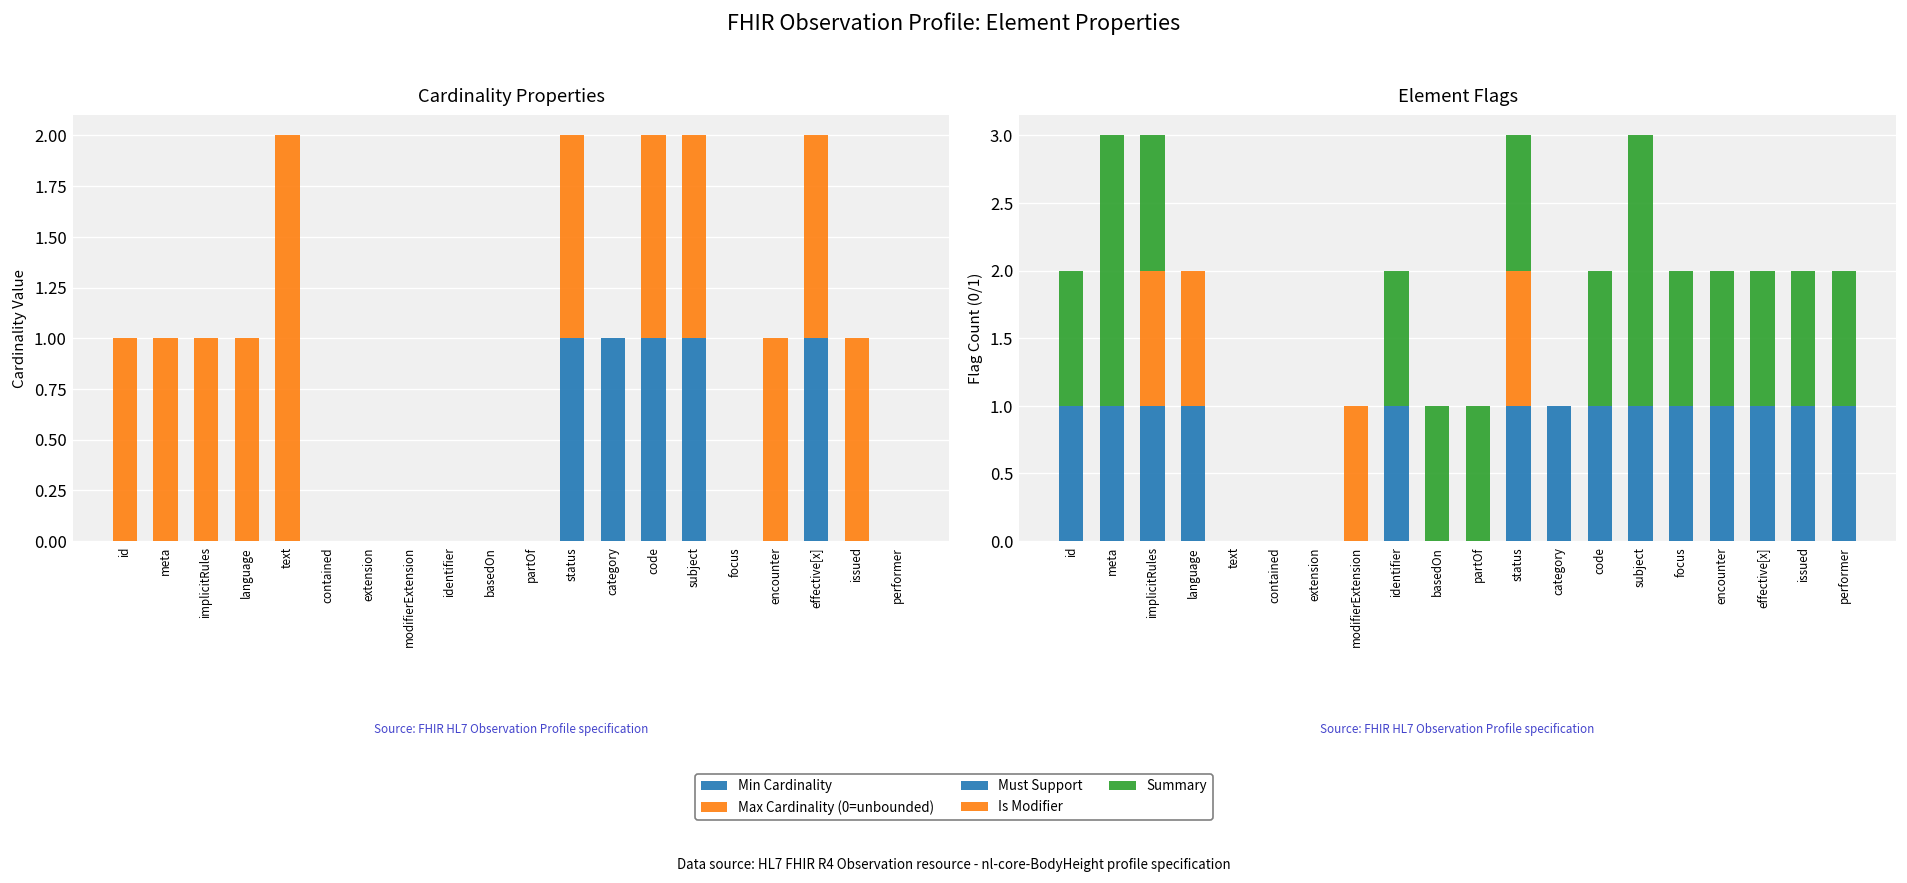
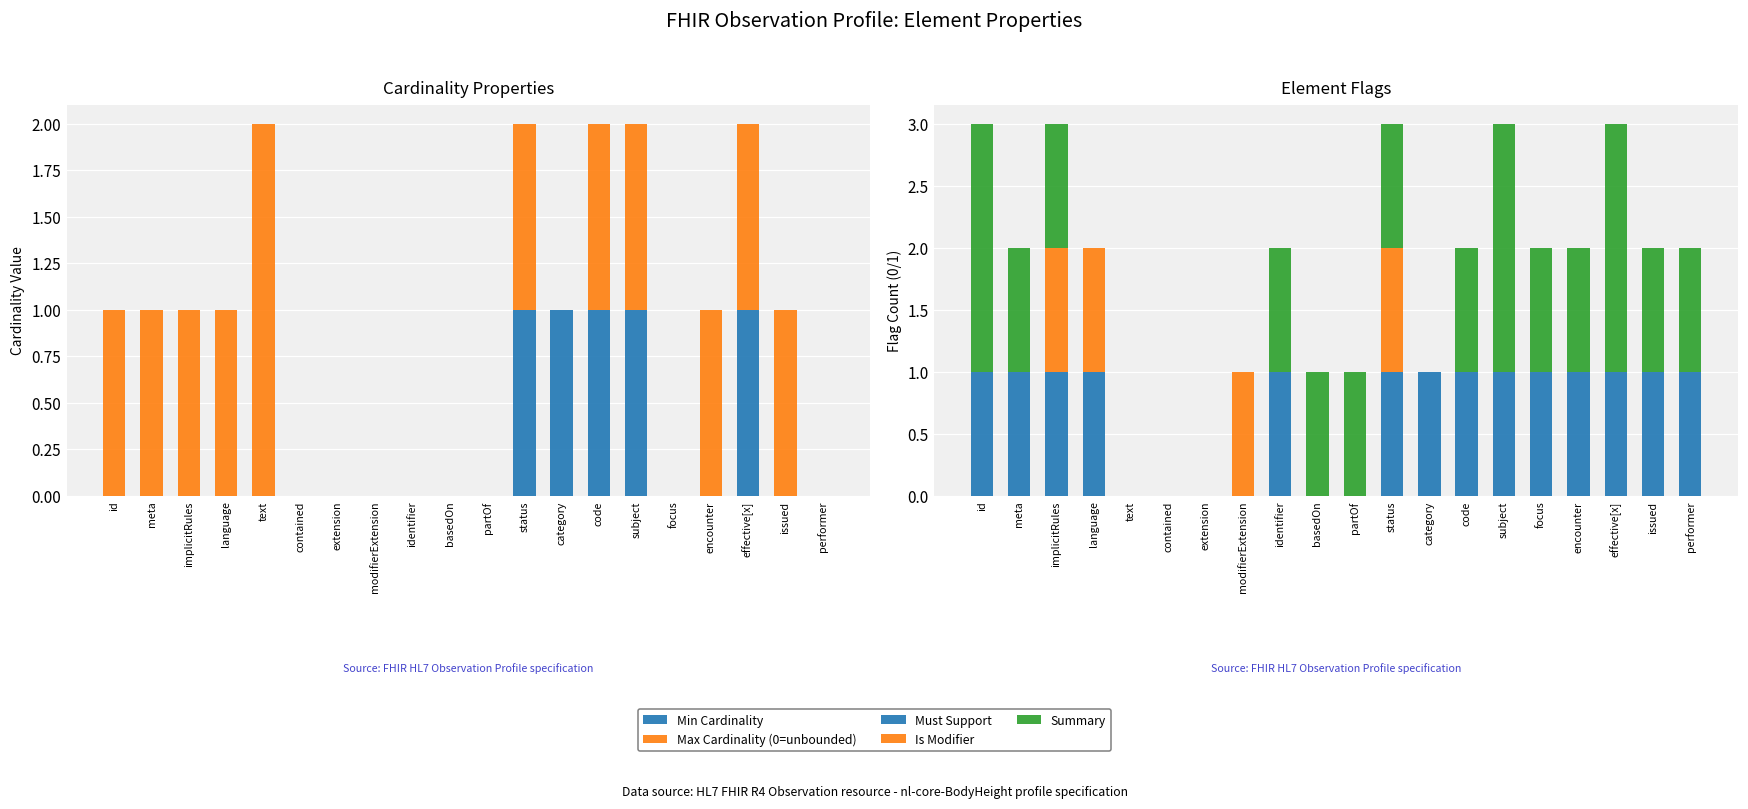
  {
    "Cardinality Properties": {
      "Min Cardinality": {
        "id": 0.00,
        "meta": 0.00,
        "implicitRules": 0.00,
        "language": 0.00,
        "text": 0.00,
        "contained": 0.00,
        "extension": 0.00,
        "modifierExtension": 0.00,
        "identifier": 0.00,
        "basedOn": 0.00,
        "partOf": 0.00,
        "status": 1.00,
        "category": 1.00,
        "code": 1.00,
        "subject": 1.00,
        "focus": 0.00,
        "encounter": 0.00,
        "effective[x]": 1.00,
        "issued": 0.00,
        "performer": 0.00
      }
    },
    "Element Flags": {
      "Must Support": {
        "id": 1,
        "meta": 1,
        "implicitRules": 1,
        "language": 1,
        "text": 0,
        "contained": 0,
        "extension": 0,
        "modifierExtension": 0,
        "identifier": 1,
        "basedOn": 0,
        "partOf": 0,
        "status": 1,
        "category": 1,
        "code": 1,
        "subject": 1,
        "focus": 1,
        "encounter": 1,
        "effective[x]": 1,
        "issued": 1,
        "performer": 1
      },
      "Summary": {
-       "id": 1,
-       "meta": 2,
+       "id": 2,
+       "meta": 1,
        "implicitRules": 1,
        "language": 0,
        "text": 0,
        "contained": 0,
        "extension": 0,
        "modifierExtension": 0,
        "identifier": 1,
        "basedOn": 1,
        "partOf": 1,
        "status": 1,
        "category": 0,
        "code": 1,
        "subject": 2,
        "focus": 1,
        "encounter": 1,
-       "effective[x]": 1,
+       "effective[x]": 2,
        "issued": 1,
        "performer": 1
      }
    }
  }
